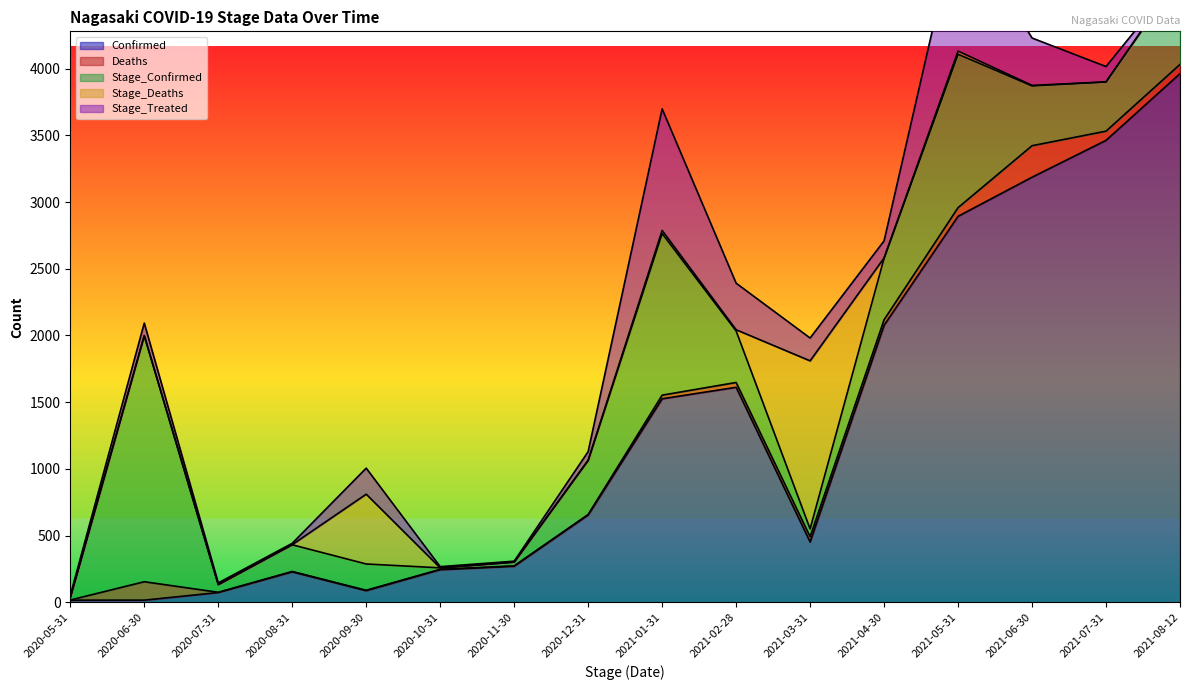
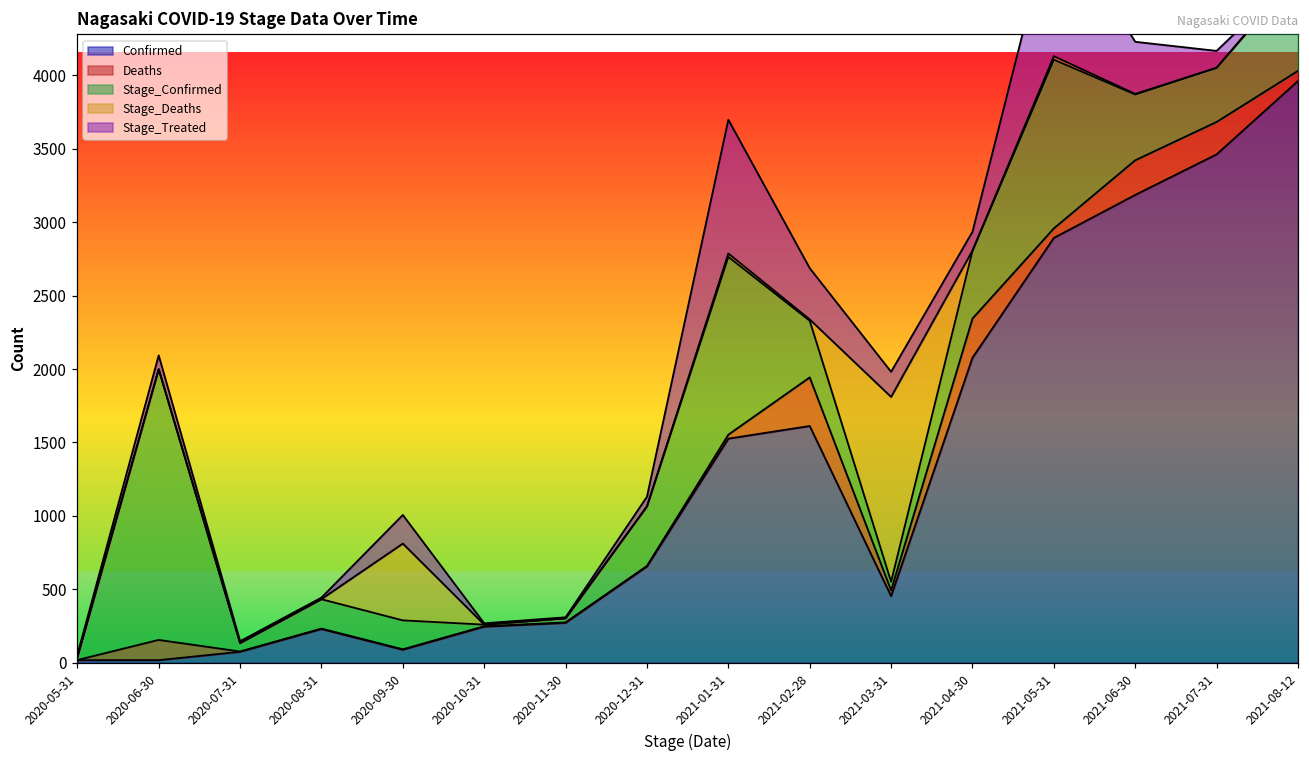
  {
    "Confirmed": {
      "2020-06-30": 20,
      "2021-01-31": 1530,
      "2021-02-28": 1610,
      "2021-03-31": 450,
      "2021-04-30": 2080,
      "2021-05-31": 2890,
      "2021-06-30": 3190,
      "2021-07-31": 3460,
      "2021-08-12": 3960
    },
    "Deaths": {
      "2020-06-30": 140,
      "2021-01-31": 30,
-     "2021-02-28": 40,
+     "2021-02-28": 330,
      "2021-03-31": 40,
-     "2021-04-30": 40,
+     "2021-04-30": 270,
      "2021-05-31": 70,
      "2021-06-30": 240,
-     "2021-07-31": 70,
+     "2021-07-31": 220,
      "2021-08-12": 70
    },
    "Stage_Confirmed": {
      "2020-09-30": 200,
      "2021-01-31": 1210,
      "2021-03-31": 60,
      "2021-05-31": 1150
    },
    "Stage_Deaths": {
      "2020-09-30": 520,
      "2021-01-31": 20,
      "2021-03-31": 1260,
      "2021-05-31": 20
    },
    "Stage_Treated": {
      "2020-06-30": 90,
      "2020-09-30": 200,
      "2020-12-31": 70,
      "2021-01-31": 910,
      "2021-02-28": 350,
      "2021-03-31": 170,
      "2021-04-30": 130,
      "2021-06-30": 360,
      "2021-07-31": 120
    }
  }
